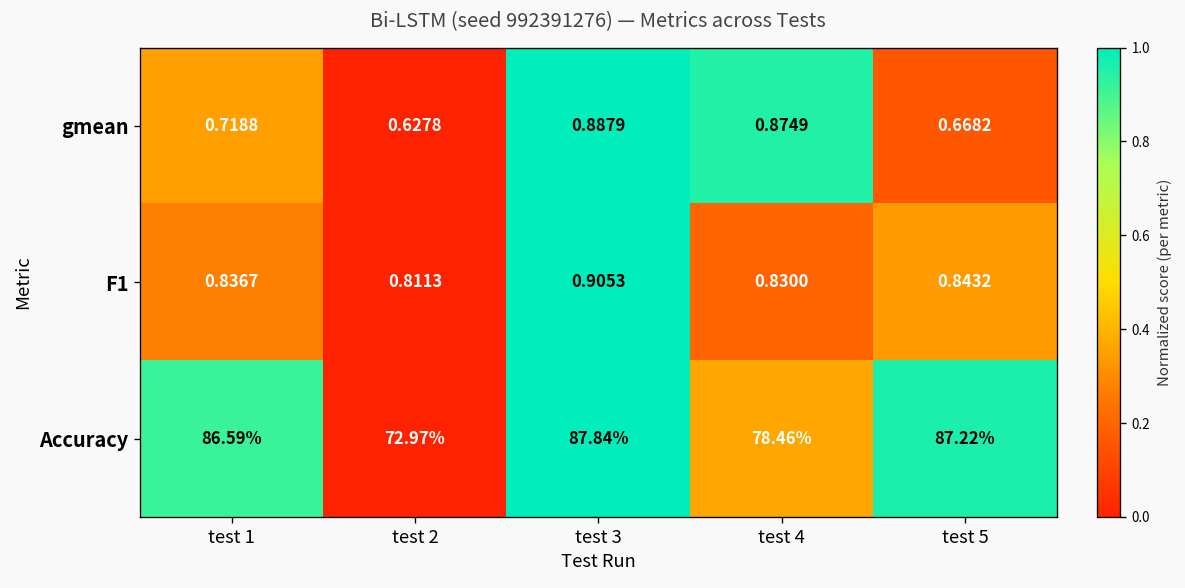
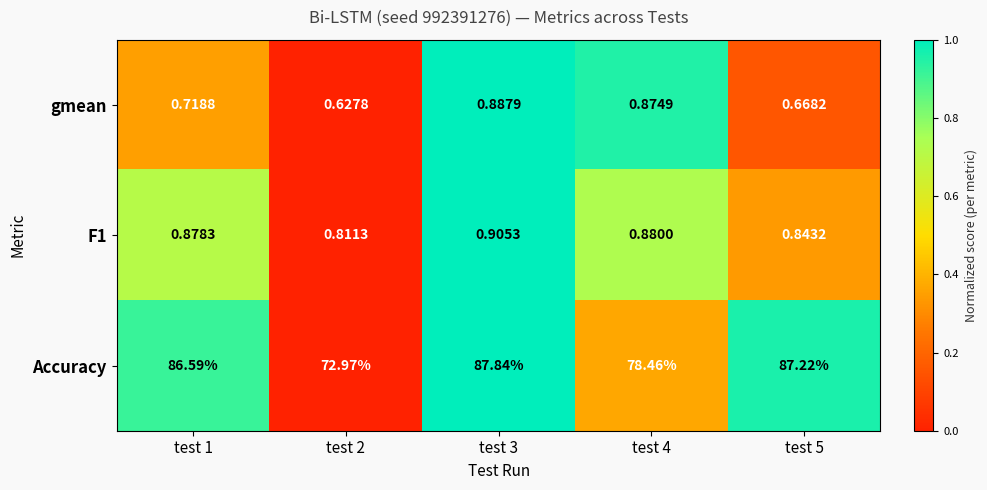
  {
    "gmean": {
      "test 1": "0.7188",
      "test 2": "0.6278",
      "test 3": "0.8879",
      "test 4": "0.8749",
      "test 5": "0.6682"
    },
    "F1": {
-     "test 1": "0.8367",
+     "test 1": "0.8783",
      "test 2": "0.8113",
      "test 3": "0.9053",
-     "test 4": "0.8300",
+     "test 4": "0.8800",
      "test 5": "0.8432"
    },
    "Accuracy": {
      "test 1": "86.59%",
      "test 2": "72.97%",
      "test 3": "87.84%",
      "test 4": "78.46%",
      "test 5": "87.22%"
    }
  }
